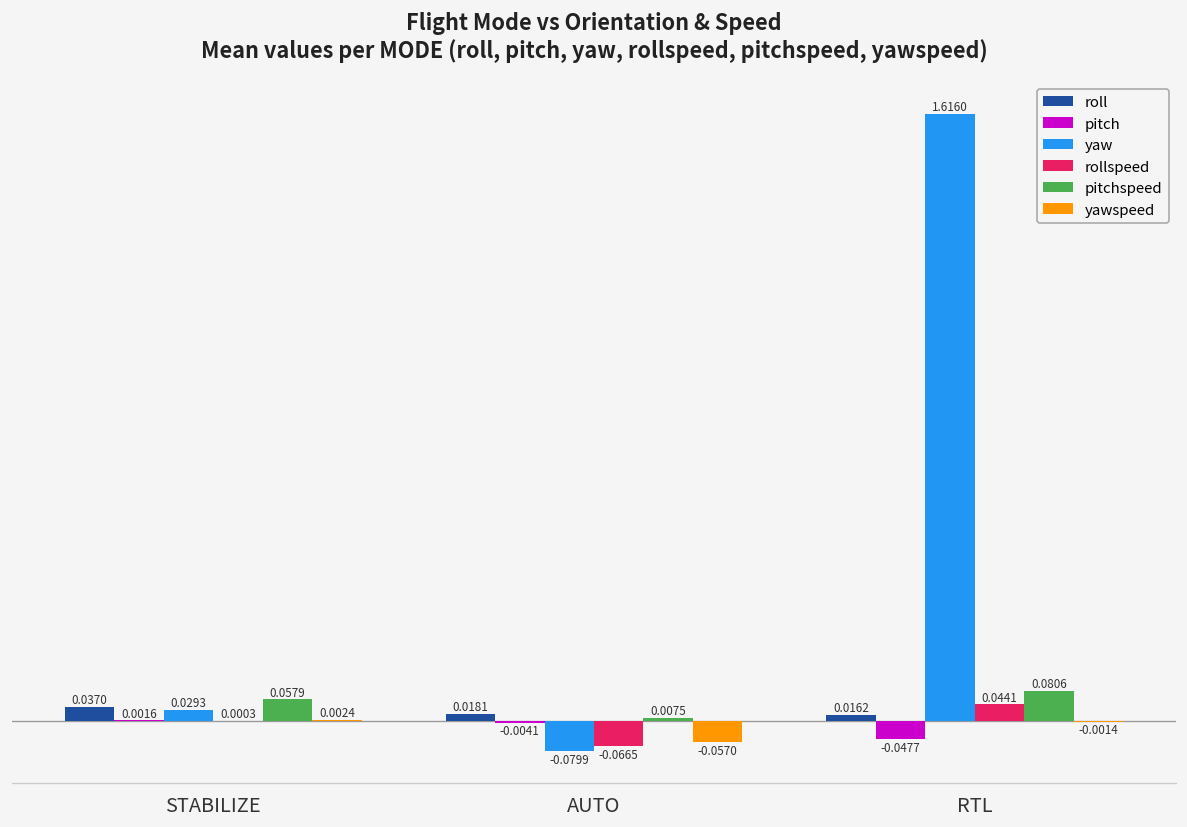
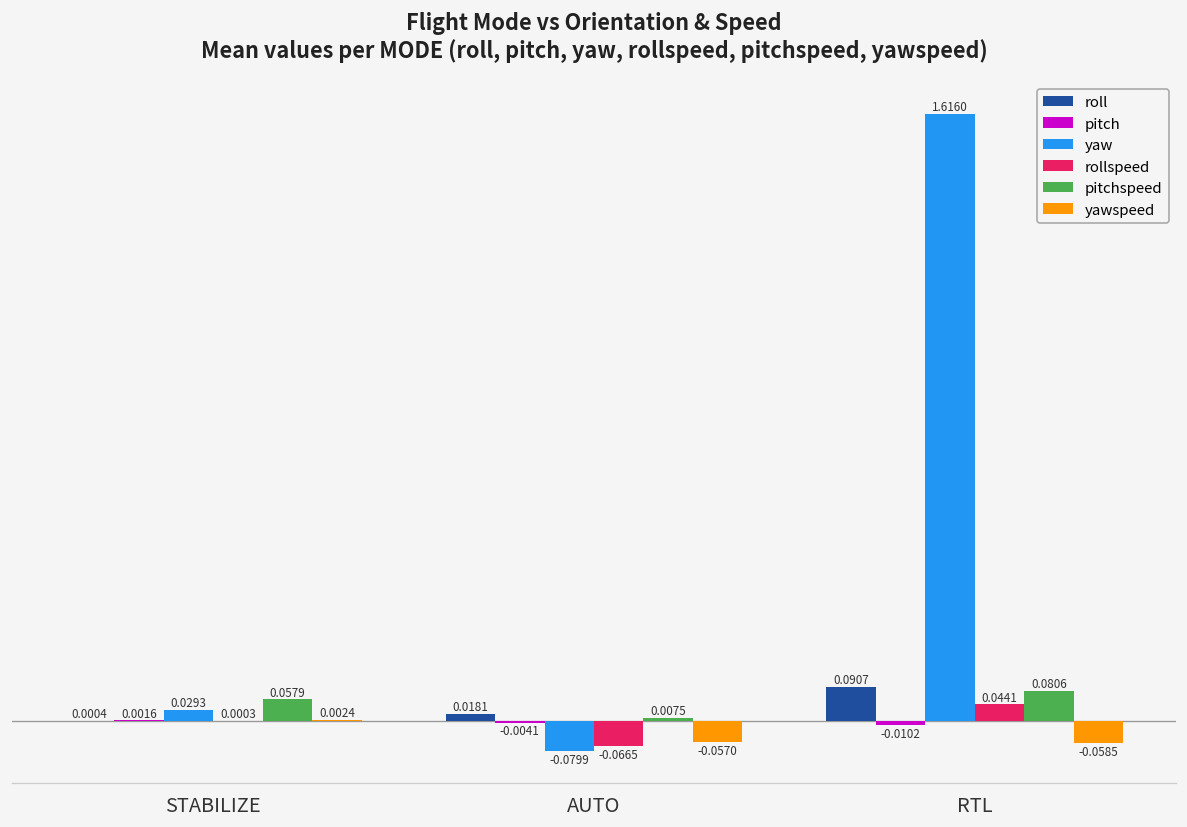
  {
    "roll": {
-     "STABILIZE": 0.0370,
+     "STABILIZE": 0.0004,
      "AUTO": 0.0181,
-     "RTL": 0.0162
+     "RTL": 0.0907
    },
    "pitch": {
      "STABILIZE": 0.0016,
      "AUTO": -0.0041,
-     "RTL": -0.0477
+     "RTL": -0.0102
    },
    "yaw": {
      "STABILIZE": 0.0293,
      "AUTO": -0.0799,
      "RTL": 1.6160
    },
    "rollspeed": {
      "STABILIZE": 0.0003,
      "AUTO": -0.0665,
      "RTL": 0.0441
    },
    "pitchspeed": {
      "STABILIZE": 0.0579,
      "AUTO": 0.0075,
      "RTL": 0.0806
    },
    "yawspeed": {
      "STABILIZE": 0.0024,
      "AUTO": -0.0570,
-     "RTL": -0.0014
+     "RTL": -0.0585
    }
  }
